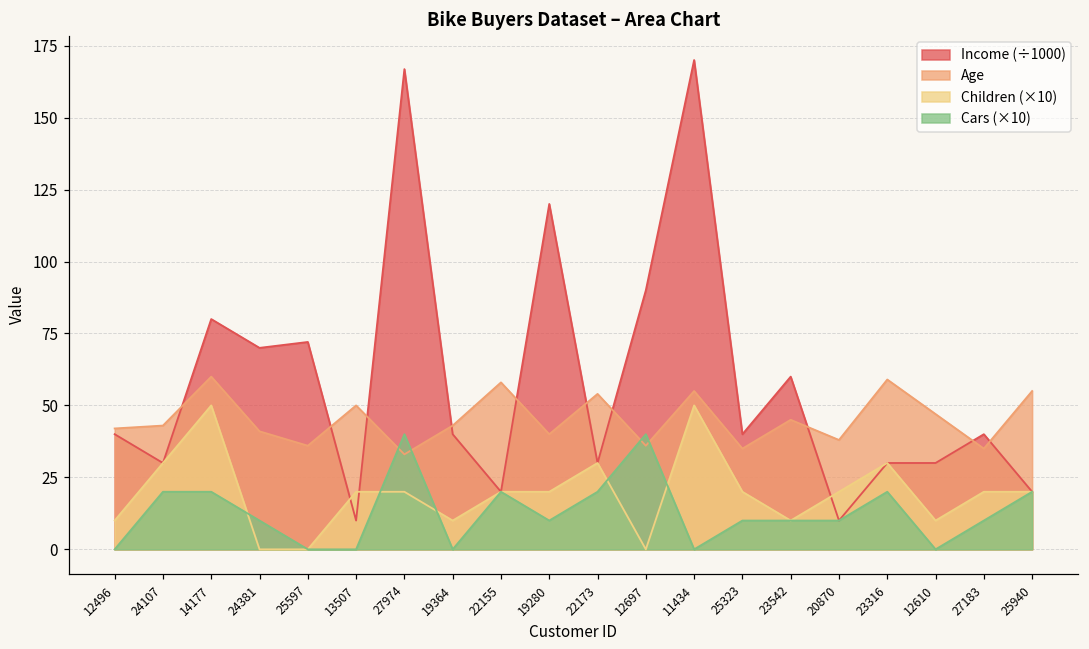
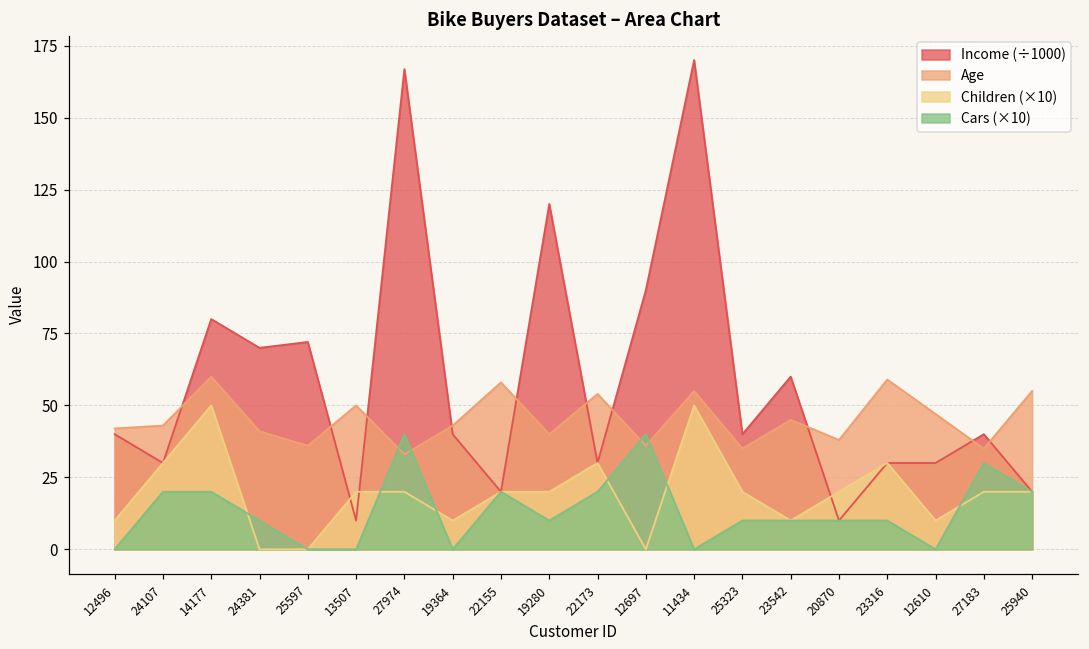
  {
    "Income (÷1000)": {
      "12496": 40,
      "14177": 80,
      "24381": 70,
      "25597": 72,
      "13507": 10,
      "27974": 167,
      "19364": 40,
      "19280": 120,
      "12697": 90,
      "11434": 170,
      "25323": 40,
      "23542": 60,
      "12610": 30,
      "27183": 40
    },
    "Cars (×10)": {
      "12496": 0,
      "24107": 20,
      "14177": 20,
      "24381": 10,
      "13507": 0,
      "27974": 40,
      "19364": 0,
      "19280": 10,
      "22173": 20,
      "12697": 40,
      "11434": 0,
      "25323": 10,
-     "23316": 20,
+     "23316": 10,
      "12610": 0,
-     "27183": 10
+     "27183": 30
    }
  }
